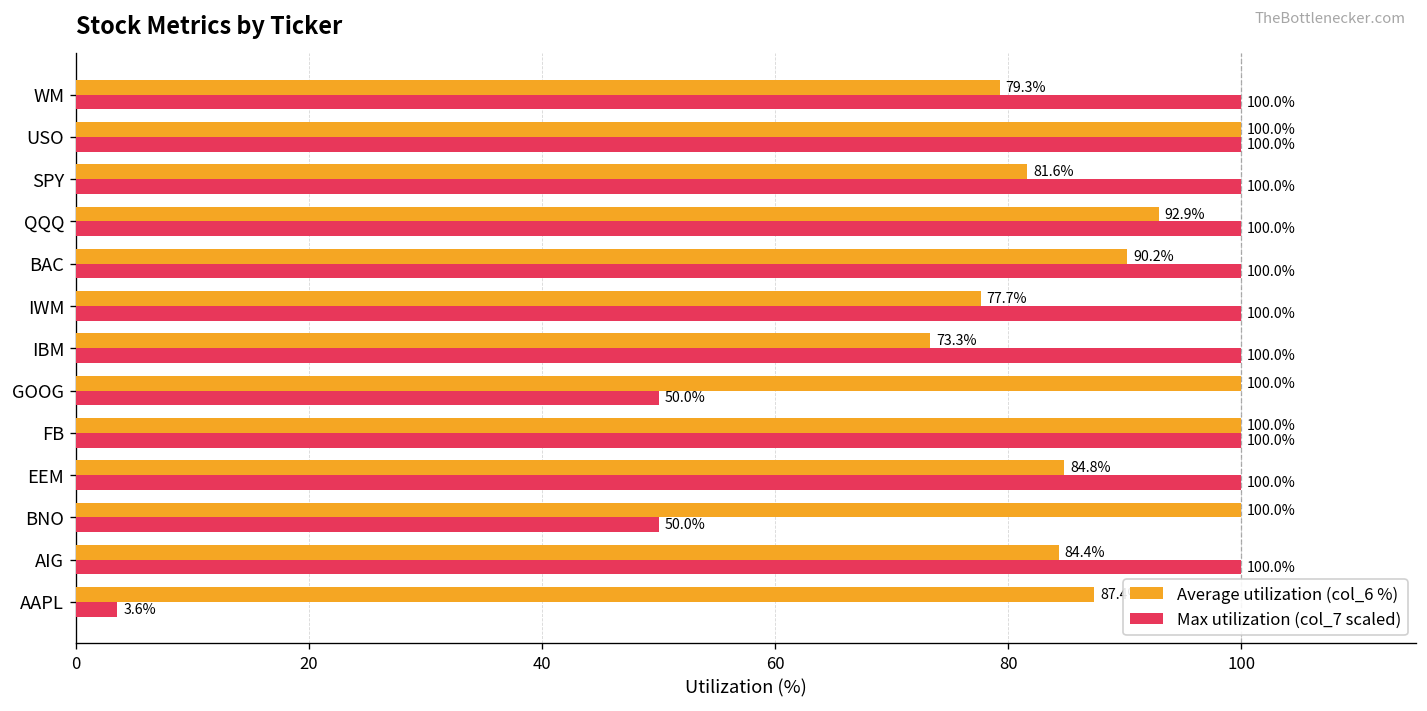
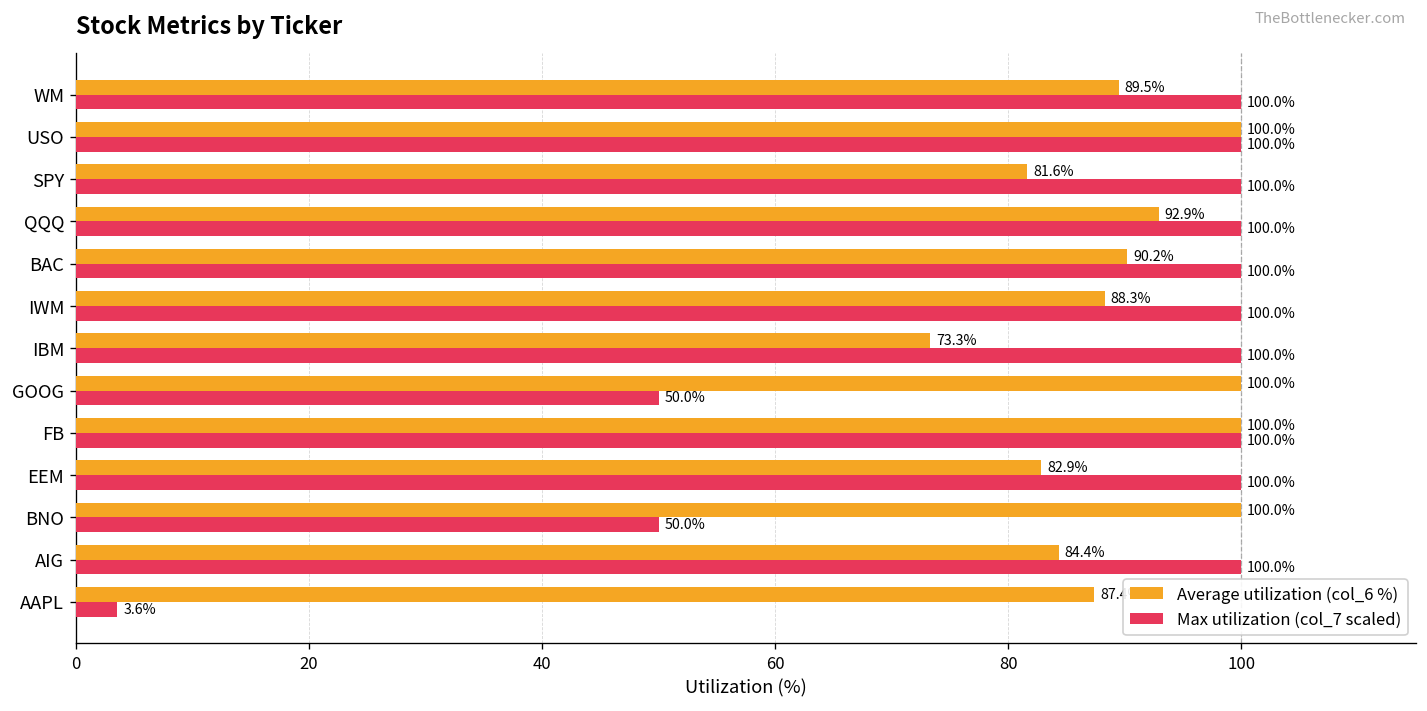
  {
    "Average utilization (col_6 %)": {
-     "WM": "79.3%",
+     "WM": "89.5%",
      "USO": "100.0%",
      "SPY": "81.6%",
      "QQQ": "92.9%",
      "BAC": "90.2%",
-     "IWM": "77.7%",
+     "IWM": "88.3%",
      "IBM": "73.3%",
      "GOOG": "100.0%",
      "FB": "100.0%",
-     "EEM": "84.8%",
+     "EEM": "82.9%",
      "BNO": "100.0%",
      "AIG": "84.4%"
    },
    "Max utilization (col_7 scaled)": {
      "WM": "100.0%",
      "USO": "100.0%",
      "SPY": "100.0%",
      "QQQ": "100.0%",
      "BAC": "100.0%",
      "IWM": "100.0%",
      "IBM": "100.0%",
      "GOOG": "50.0%",
      "FB": "100.0%",
      "EEM": "100.0%",
      "BNO": "50.0%",
      "AIG": "100.0%",
      "AAPL": "3.6%"
    }
  }
